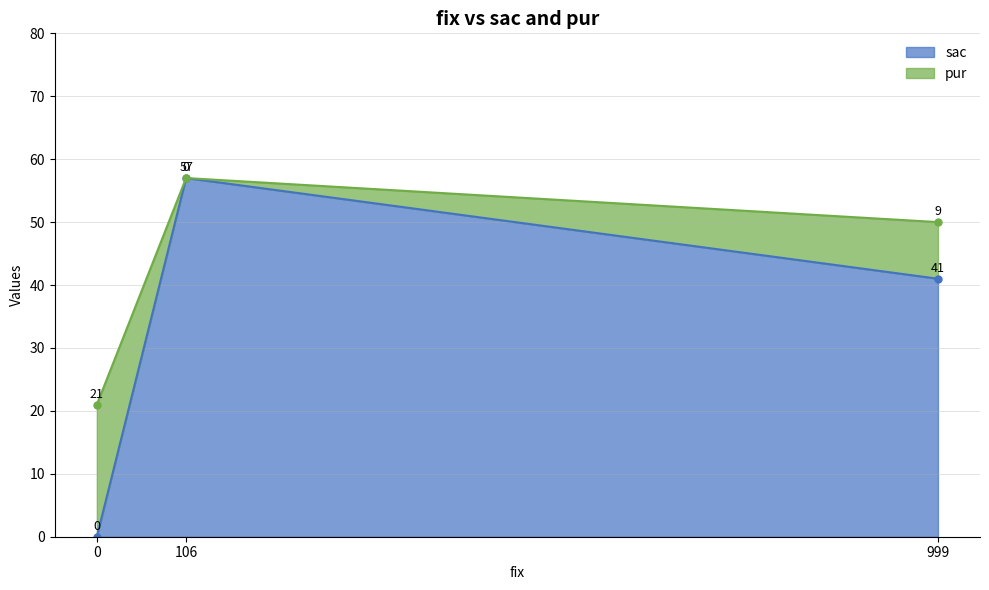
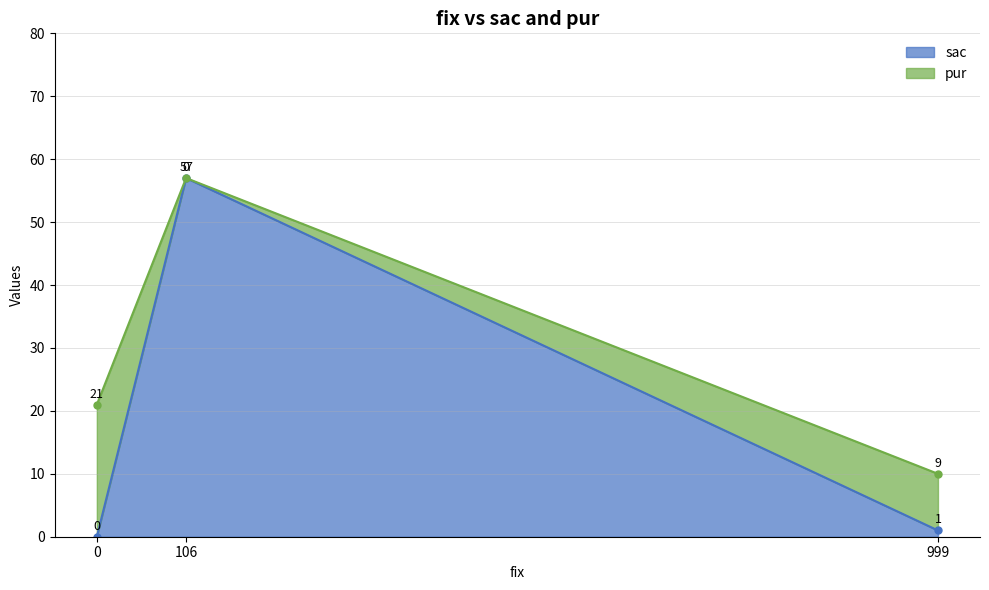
  {
    "sac": {
      "0": 0,
-     "999": 41
+     "999": 1
    },
    "pur": {
      "0": 21,
      "999": 9
    }
  }
